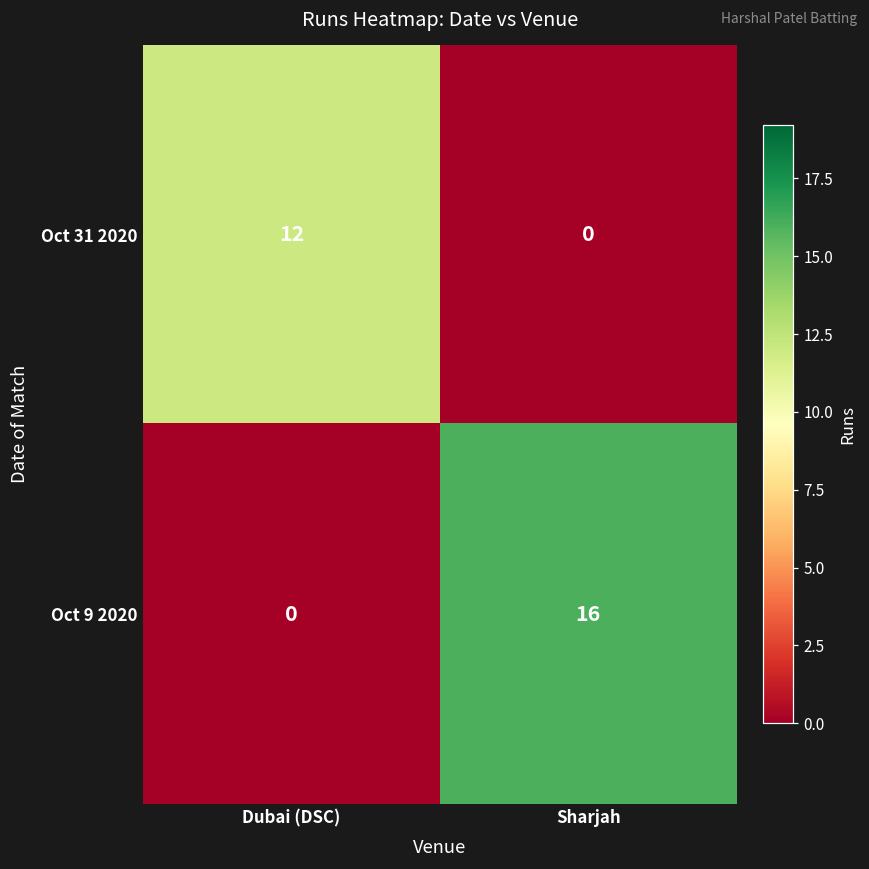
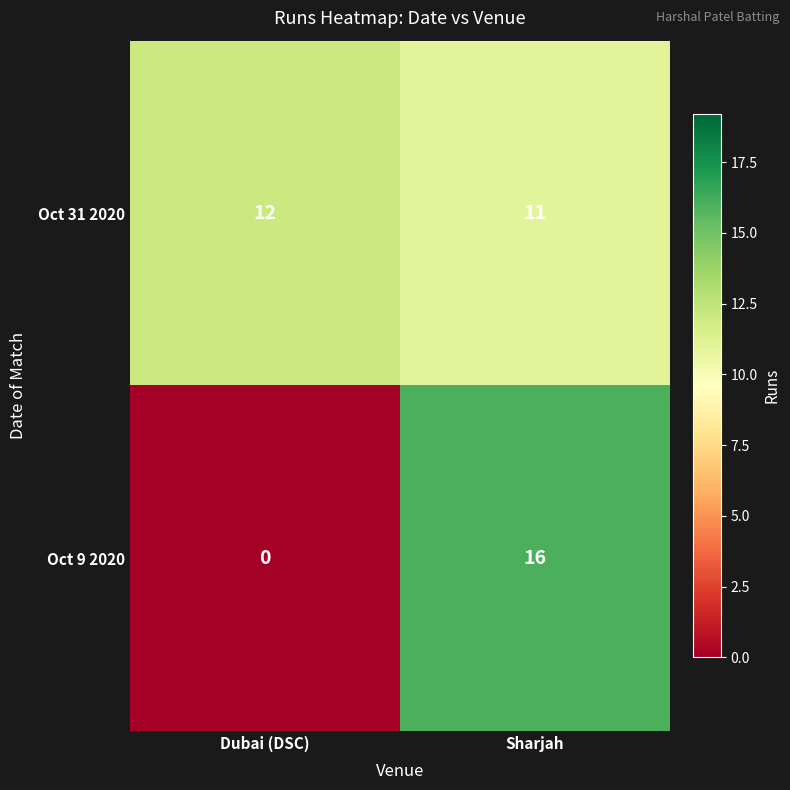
  {
    "Oct 31 2020": {
      "Dubai (DSC)": 12,
-     "Sharjah": 0
+     "Sharjah": 11
    },
    "Oct 9 2020": {
      "Dubai (DSC)": 0,
      "Sharjah": 16
    }
  }
